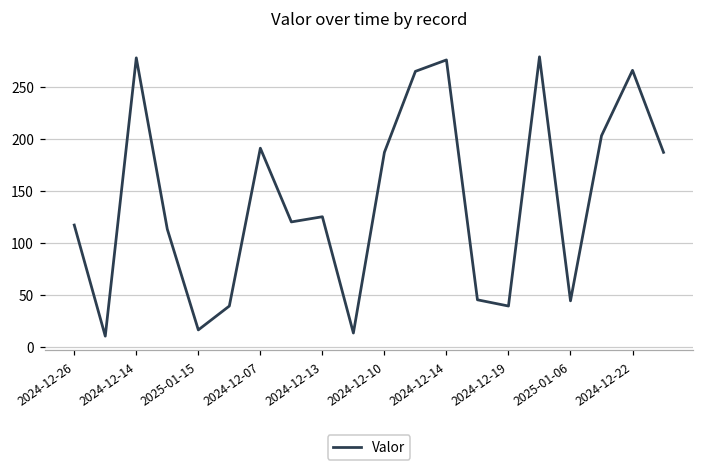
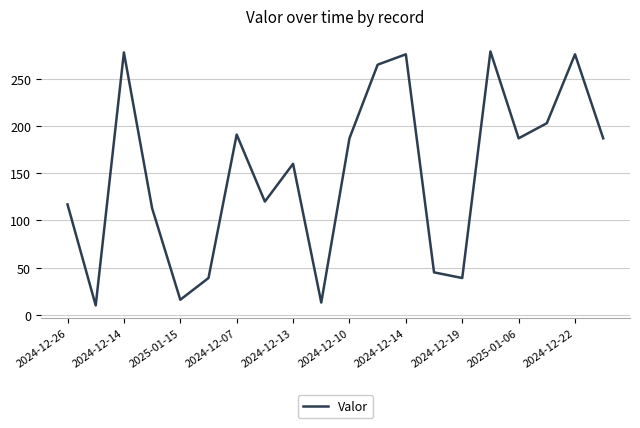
  {
    "2024-12-26": 120,
    "2025-01-15": 20,
    "2024-12-07": 190,
-   "2024-12-13": 130,
+   "2024-12-13": 160,
    "2024-12-10": 190,
    "2024-12-19": 40,
-   "2025-01-06": 40,
-   "2024-12-22": 270
+   "2025-01-06": 190,
+   "2024-12-22": 280
  }
